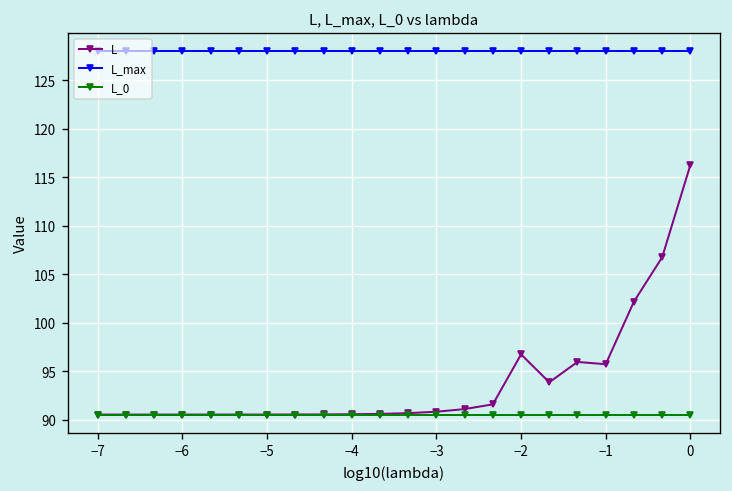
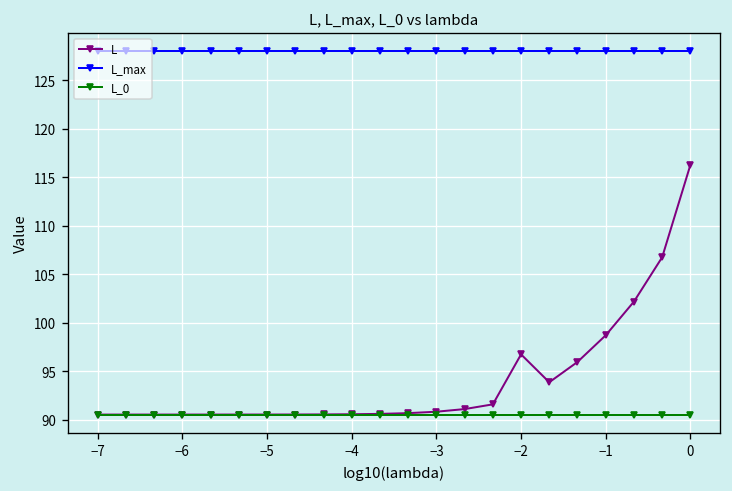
  {
    "L": {
      "−2": 97,
-     "−1": 96,
+     "−1": 99,
      "0": 116
    },
    "L_max": {
      "−6": 128,
      "−5": 128,
      "−4": 128,
      "−3": 128,
      "−2": 128,
      "−1": 128,
      "0": 128
    },
    "L_0": {
      "−2": 91,
      "−1": 91,
      "0": 91
    }
  }
